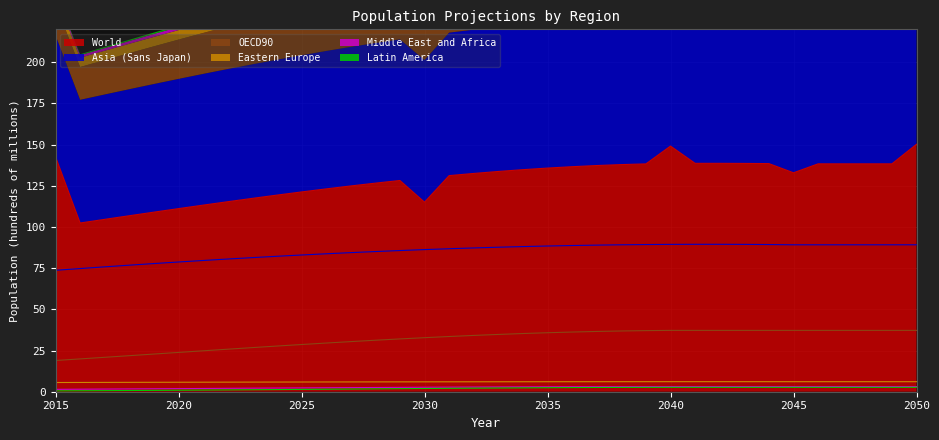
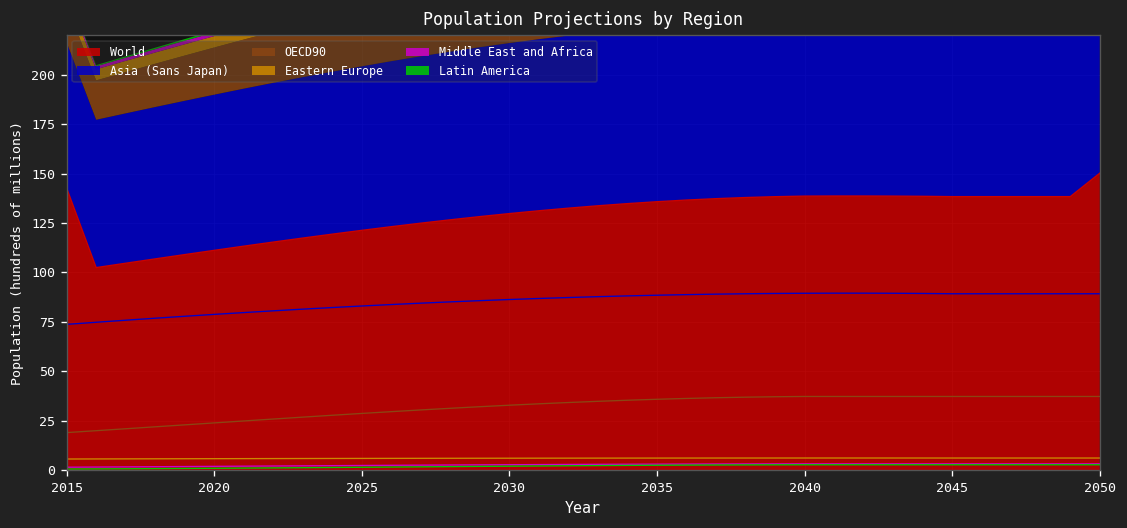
  {
    "World": {
      "2015": 143,
      "2020": 111,
      "2025": 121,
-     "2030": 115,
+     "2030": 130,
      "2035": 136,
-     "2040": 149,
-     "2045": 133,
+     "2040": 139,
+     "2045": 138,
      "2050": 150
    }
  }
